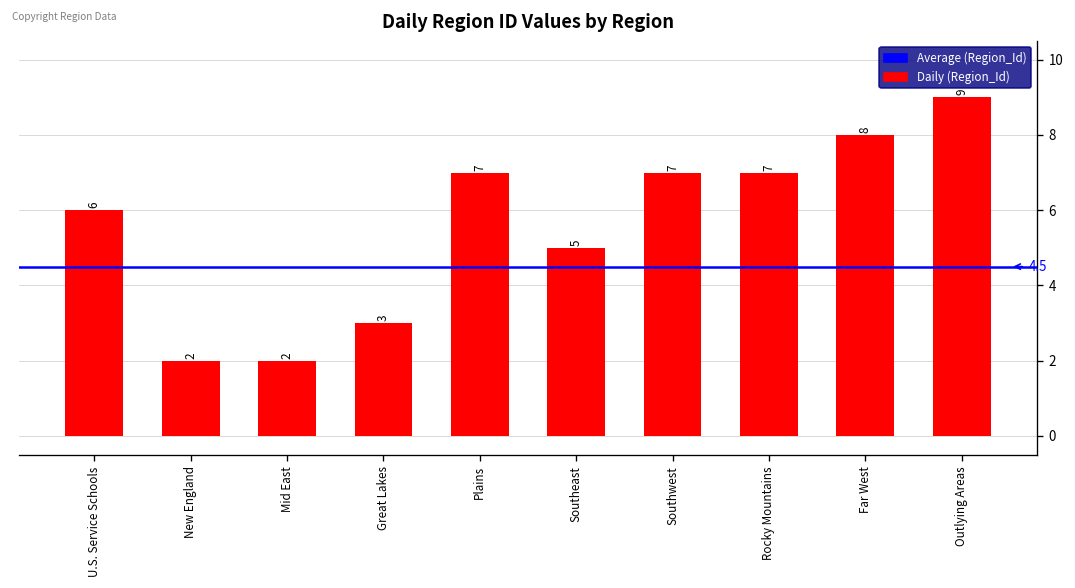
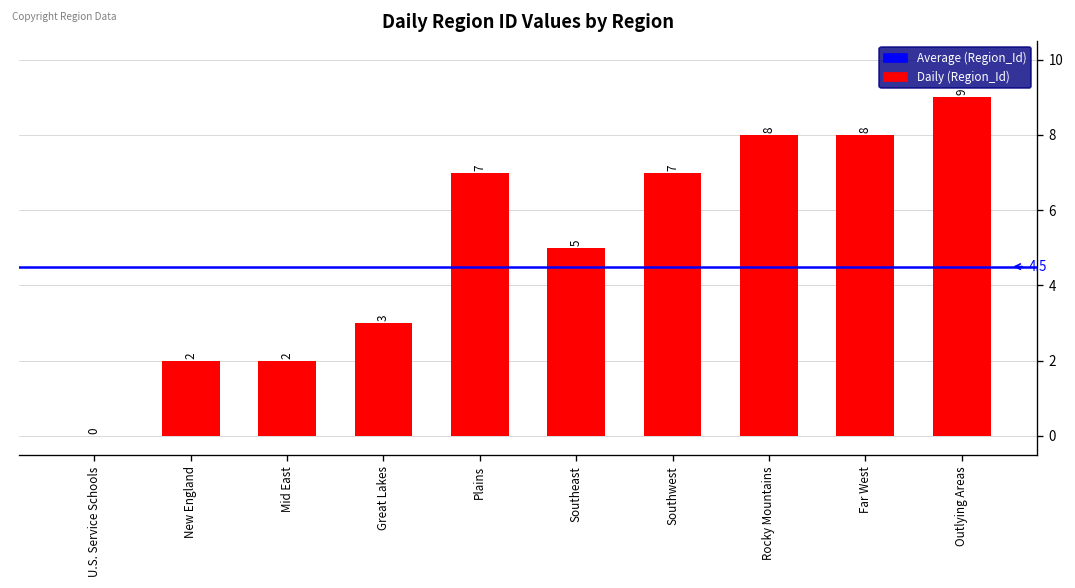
  {
-   "U.S. Service Schools": 6,
+   "U.S. Service Schools": 0,
    "New England": 2,
    "Mid East": 2,
    "Great Lakes": 3,
    "Plains": 7,
    "Southeast": 5,
    "Southwest": 7,
-   "Rocky Mountains": 7,
+   "Rocky Mountains": 8,
    "Far West": 8,
    "Outlying Areas": 9
  }
